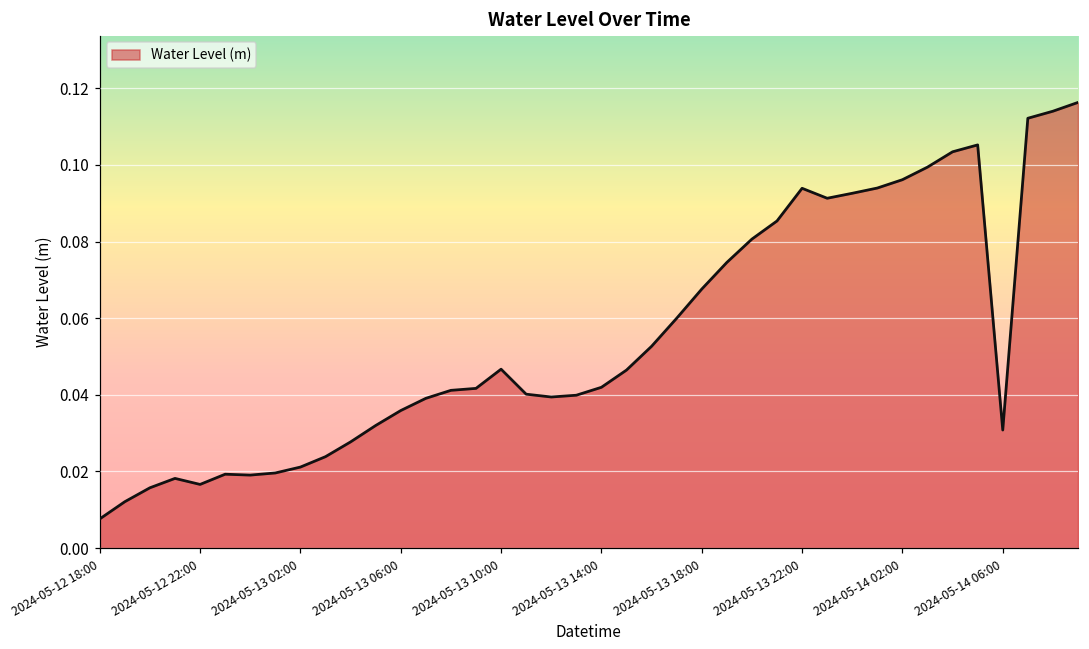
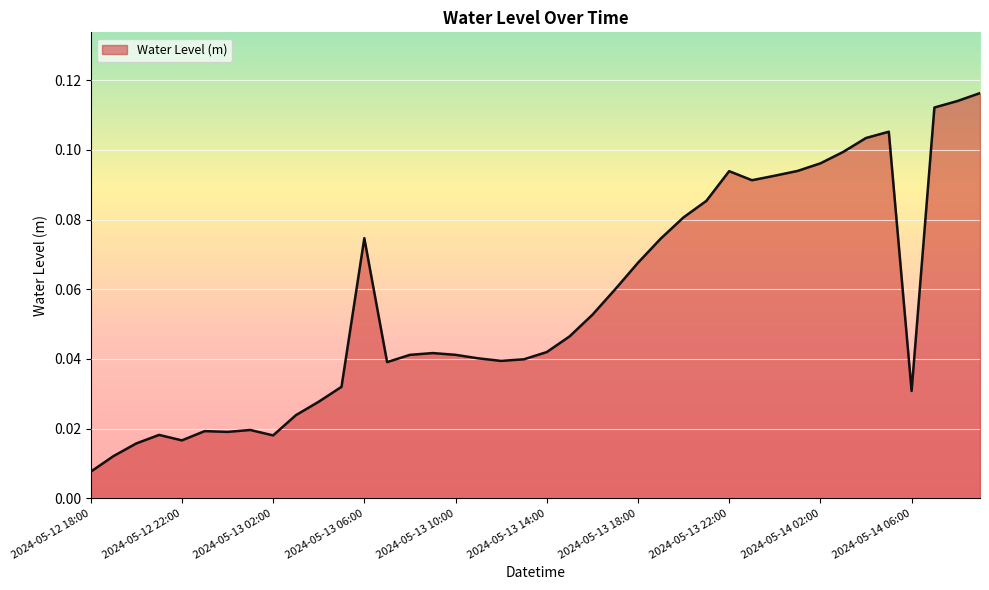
  {
    "2024-05-12 18:00": 0.008,
    "2024-05-12 22:00": 0.017,
-   "2024-05-13 02:00": 0.021,
-   "2024-05-13 06:00": 0.036,
-   "2024-05-13 10:00": 0.047,
+   "2024-05-13 02:00": 0.018,
+   "2024-05-13 06:00": 0.075,
+   "2024-05-13 10:00": 0.041,
    "2024-05-13 14:00": 0.042,
    "2024-05-13 18:00": 0.068,
    "2024-05-13 22:00": 0.094,
    "2024-05-14 02:00": 0.096,
    "2024-05-14 06:00": 0.031
  }
